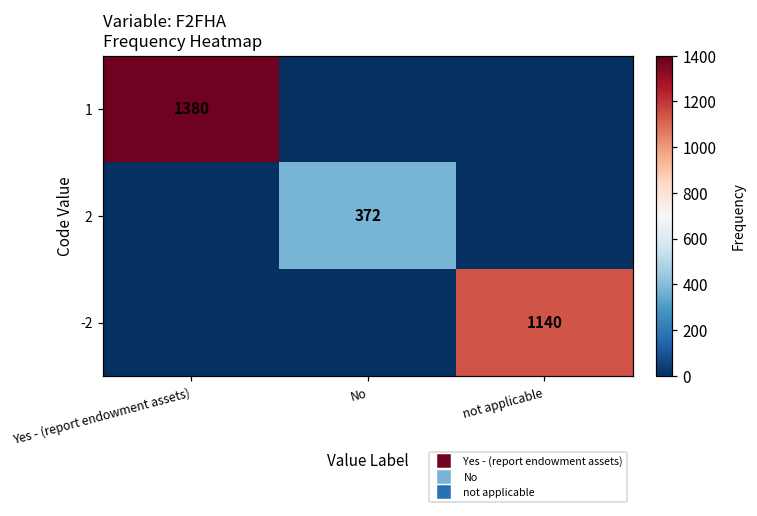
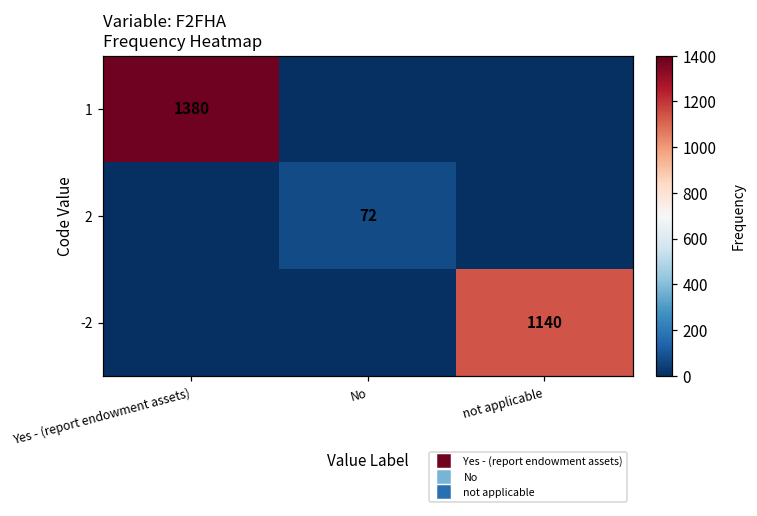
  {
    "1": {
      "Yes - (report endowment assets)": 1380
    },
    "2": {
-     "No": 372
+     "No": 72
    },
    "-2": {
      "not applicable": 1140
    }
  }
